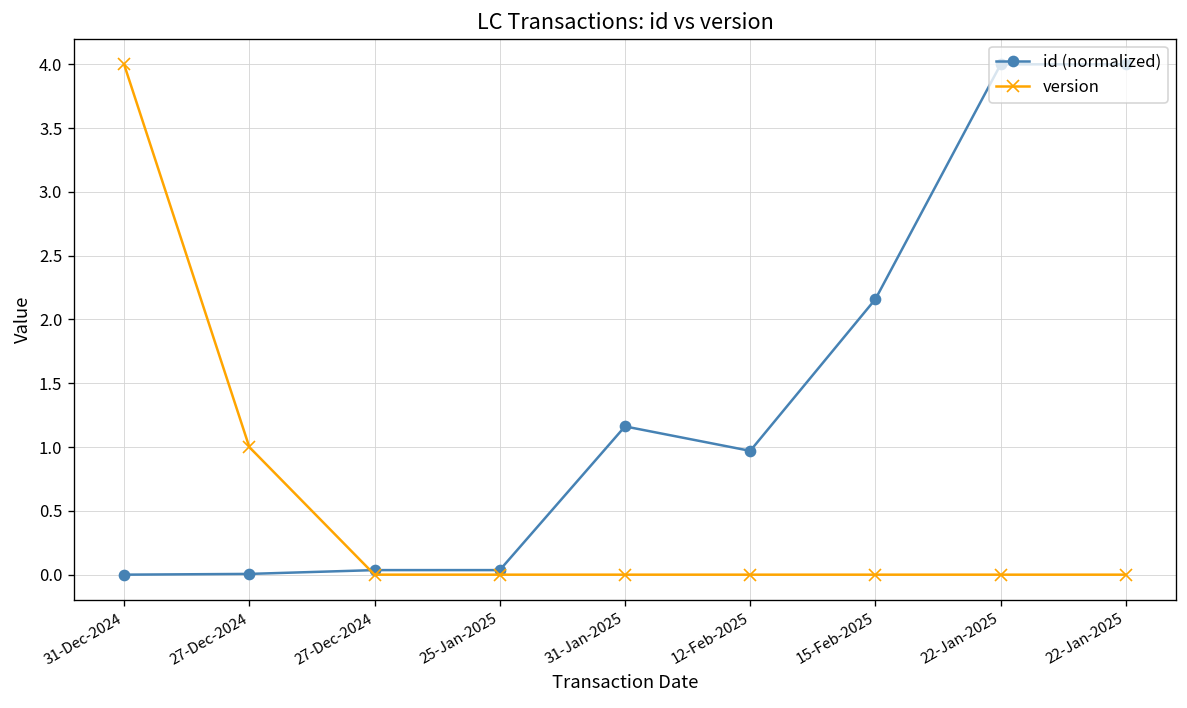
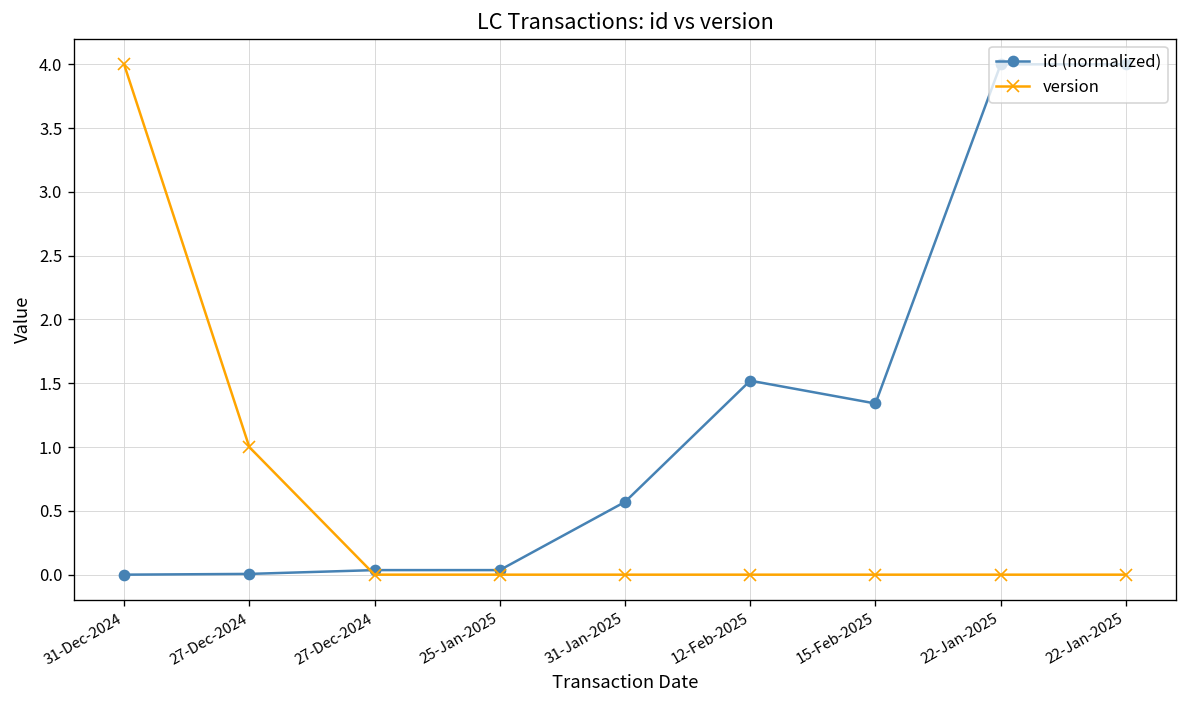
  {
    "id (normalized)": {
      "31-Dec-2024": 0.00,
      "25-Jan-2025": 0.04,
-     "31-Jan-2025": 1.16,
-     "12-Feb-2025": 0.97,
-     "15-Feb-2025": 2.16
+     "31-Jan-2025": 0.57,
+     "12-Feb-2025": 1.52,
+     "15-Feb-2025": 1.34
    },
    "version": {
      "31-Dec-2024": 4.00,
      "25-Jan-2025": 0.00,
      "31-Jan-2025": 0.00,
      "12-Feb-2025": 0.00,
      "15-Feb-2025": 0.00
    }
  }
